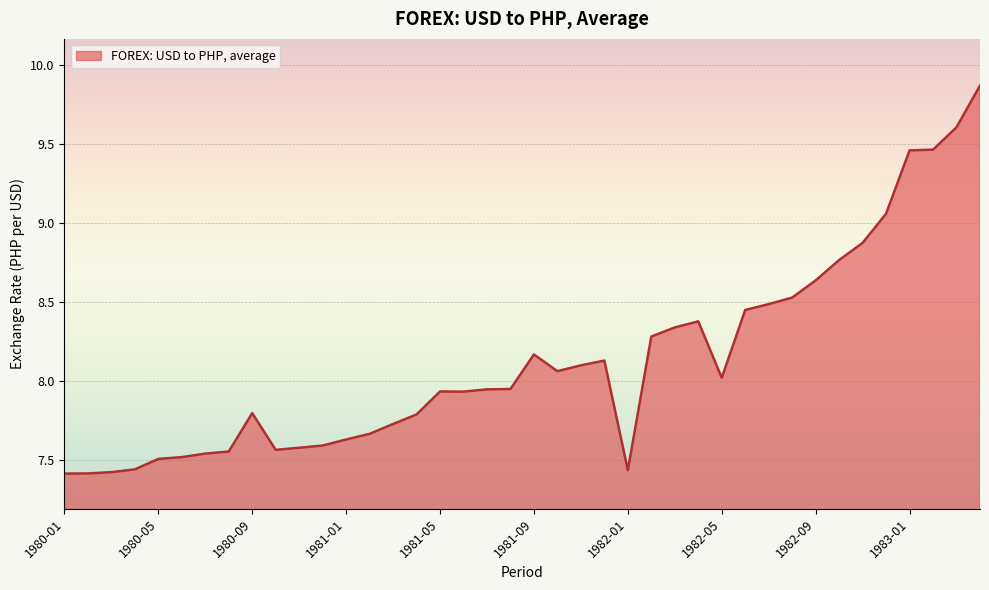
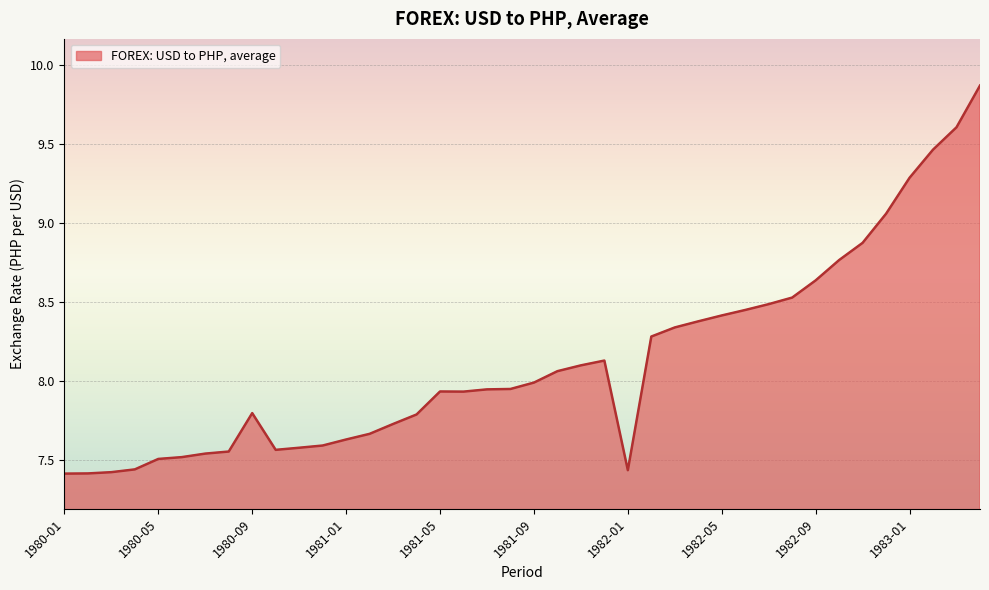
  {
    "1980-01": 7.42,
    "1980-05": 7.51,
    "1980-09": 7.80,
    "1981-01": 7.63,
    "1981-05": 7.94,
-   "1981-09": 8.17,
+   "1981-09": 7.99,
    "1982-01": 7.44,
-   "1982-05": 8.02,
+   "1982-05": 8.42,
    "1982-09": 8.64,
-   "1983-01": 9.46
+   "1983-01": 9.29
  }
